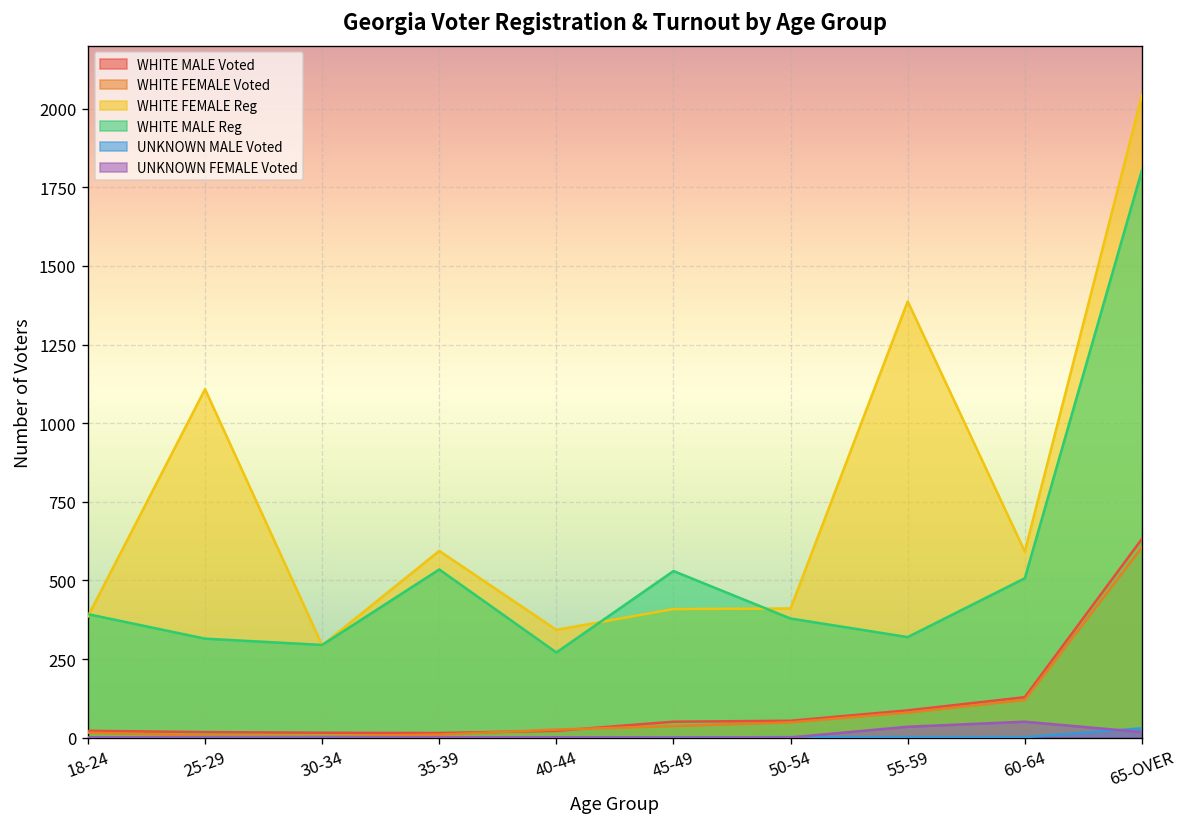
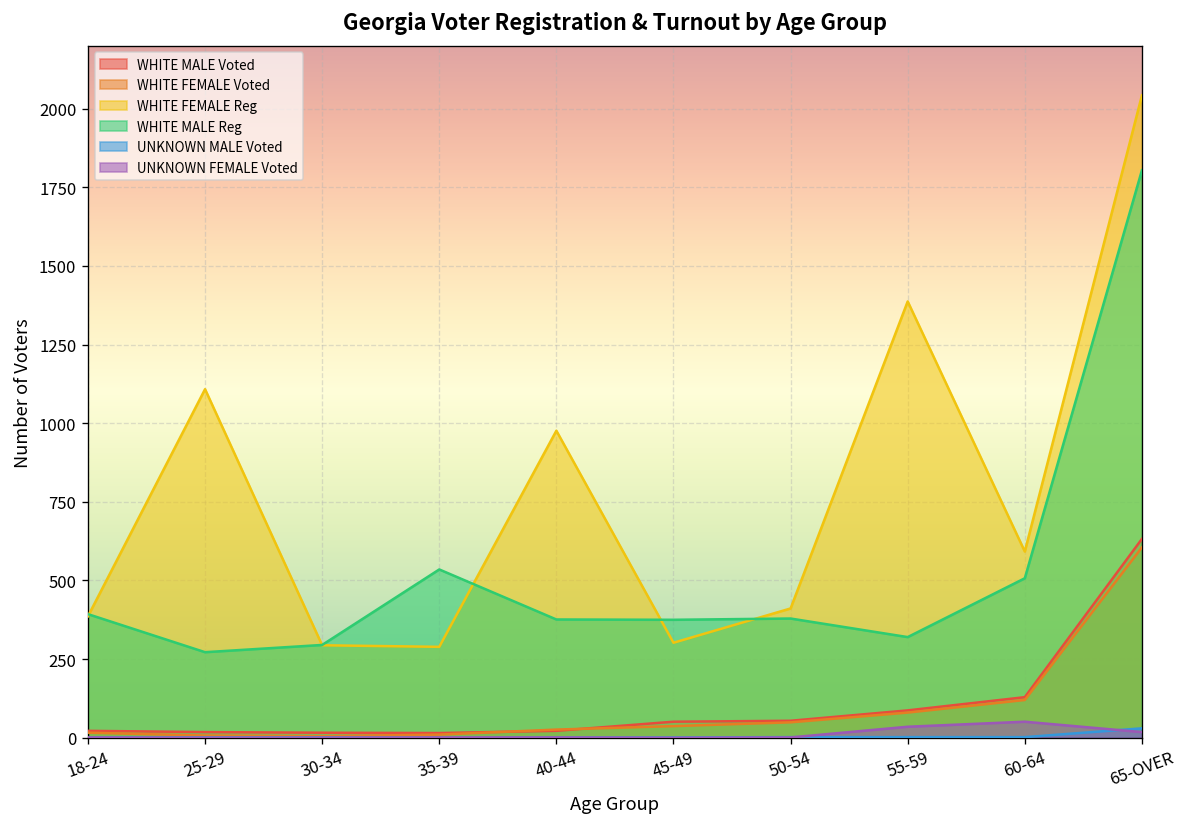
  {
    "WHITE FEMALE Reg": {
      "25-29": 1110,
-     "35-39": 590,
-     "40-44": 340,
-     "45-49": 410,
+     "35-39": 290,
+     "40-44": 980,
+     "45-49": 300,
      "50-54": 410,
      "55-59": 1390,
      "60-64": 590,
      "65-OVER": 2040
    },
    "WHITE MALE Reg": {
-     "25-29": 320,
+     "25-29": 270,
      "35-39": 540,
-     "40-44": 270,
-     "45-49": 530,
+     "40-44": 380,
+     "45-49": 380,
      "50-54": 380,
      "55-59": 320,
      "60-64": 510,
      "65-OVER": 1800
    },
    "UNKNOWN MALE Voted": {
      "55-59": 0,
      "60-64": 0,
      "65-OVER": 30
    },
    "UNKNOWN FEMALE Voted": {
      "55-59": 40,
      "60-64": 50,
      "65-OVER": 20
    }
  }
